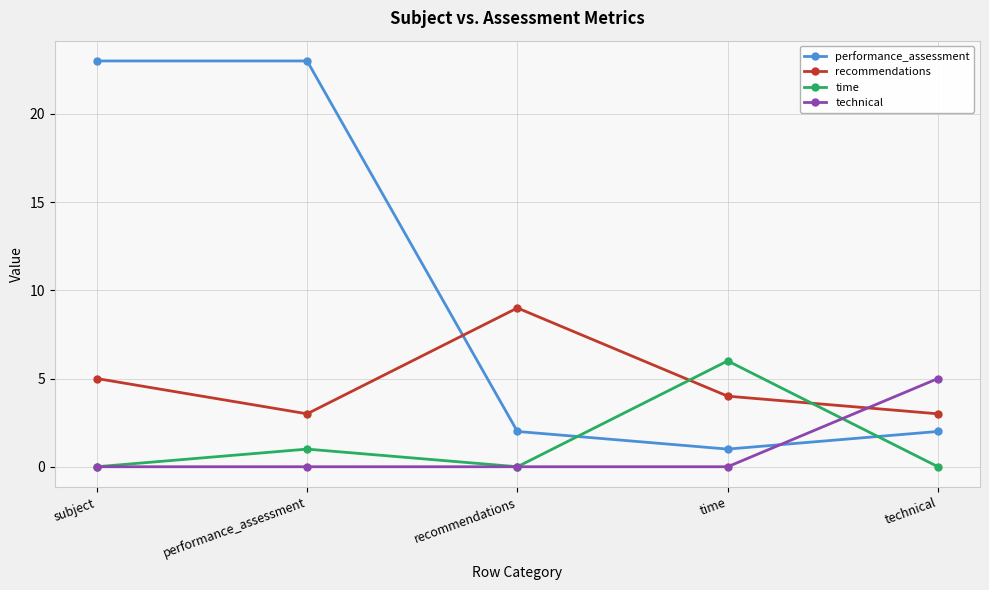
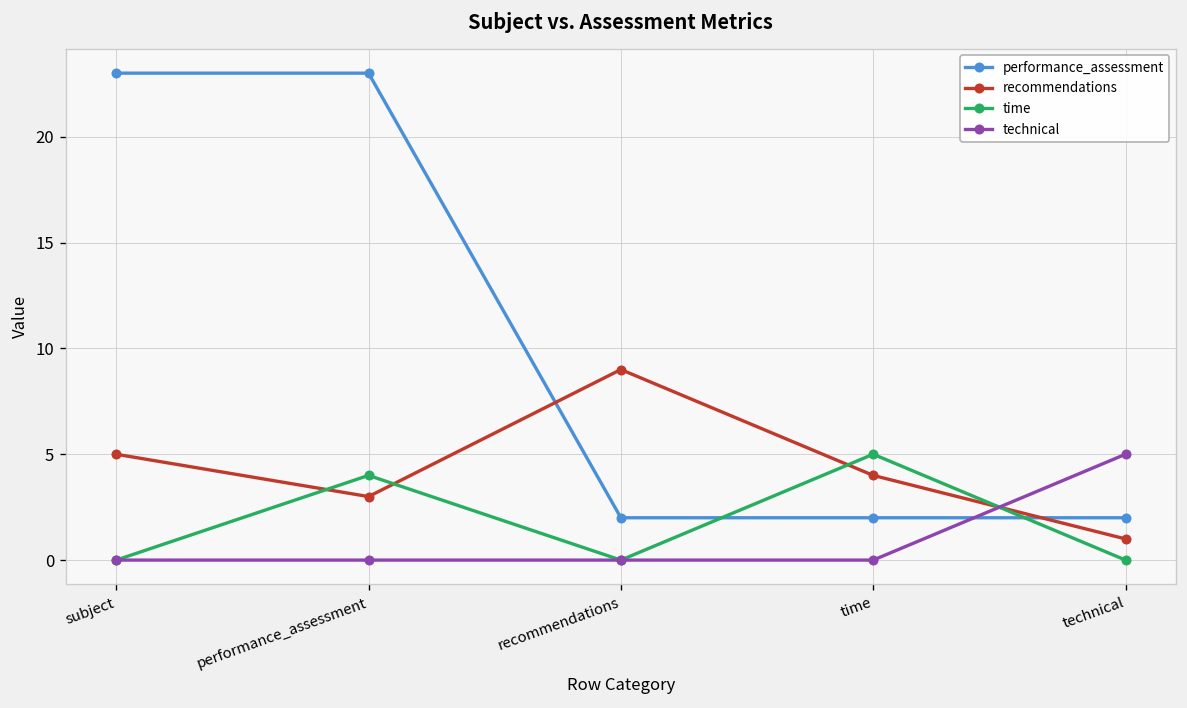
  {
    "performance_assessment": {
      "subject": 23,
      "performance_assessment": 23,
      "recommendations": 2,
-     "time": 1,
+     "time": 2,
      "technical": 2
    },
    "recommendations": {
      "subject": 5,
      "performance_assessment": 3,
      "recommendations": 9,
      "time": 4,
-     "technical": 3
+     "technical": 1
    },
    "time": {
-     "performance_assessment": 1,
-     "time": 6,
+     "performance_assessment": 4,
+     "time": 5,
      "technical": 0
    },
    "technical": {
      "performance_assessment": 0,
      "time": 0,
      "technical": 5
    }
  }
